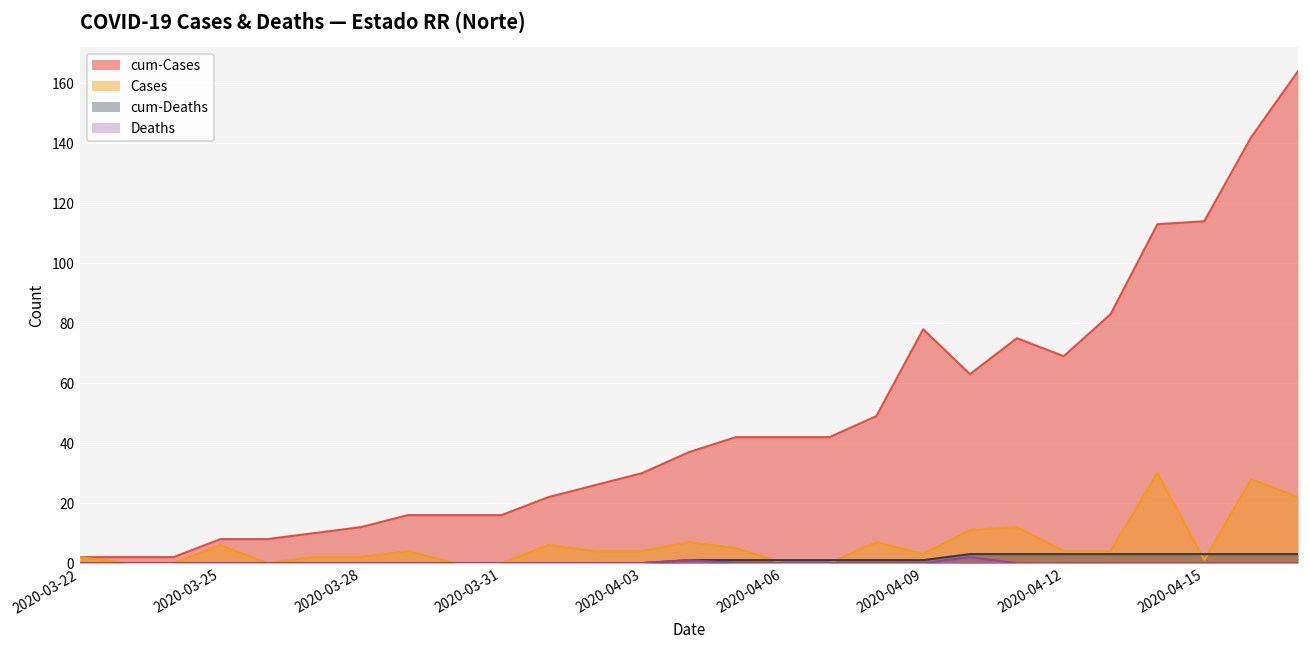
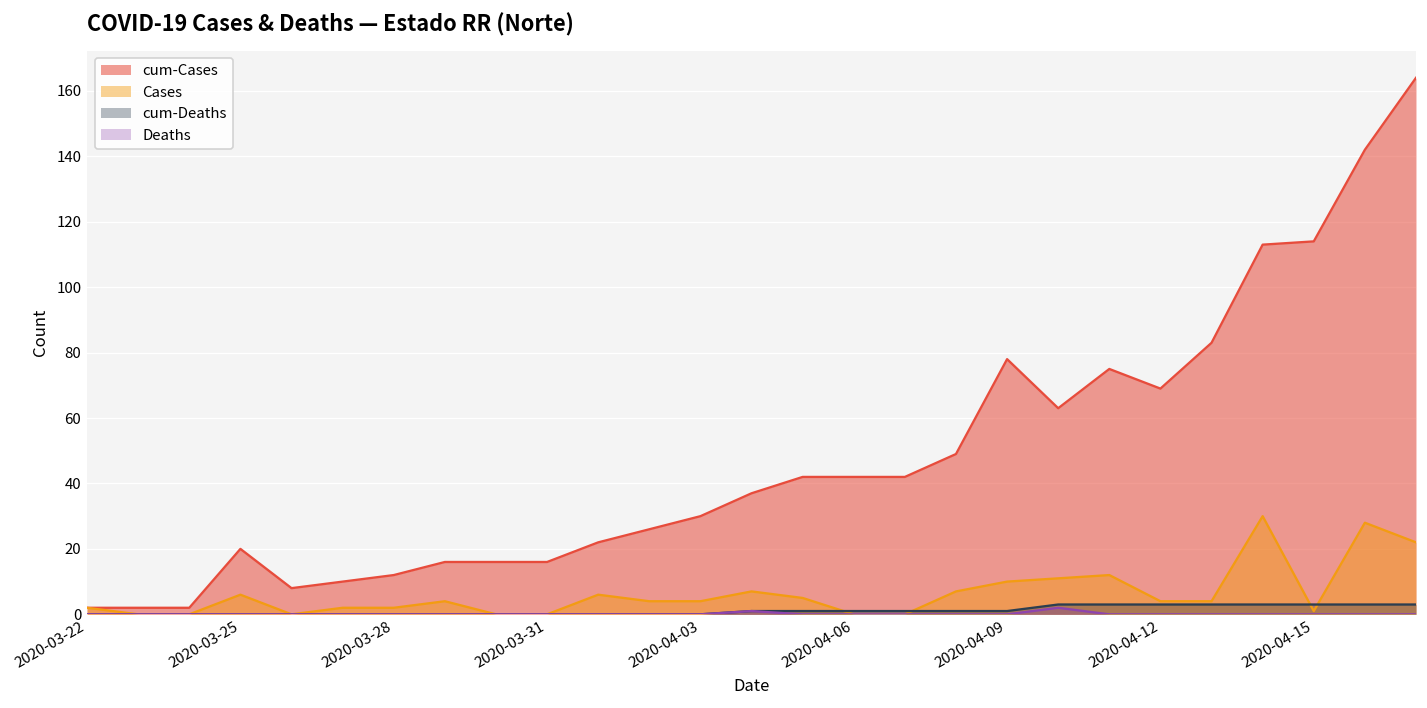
  {
    "cum-Cases": {
-     "2020-03-25": 8,
+     "2020-03-25": 20,
      "2020-03-28": 12,
      "2020-03-31": 16,
      "2020-04-03": 30,
      "2020-04-06": 42,
      "2020-04-09": 78,
      "2020-04-12": 69,
      "2020-04-15": 114
    },
    "Cases": {
      "2020-03-25": 6,
      "2020-03-28": 2,
      "2020-04-03": 4,
-     "2020-04-09": 3,
+     "2020-04-09": 10,
      "2020-04-12": 4,
      "2020-04-15": 1
    },
    "cum-Deaths": {
      "2020-04-06": 1,
      "2020-04-09": 1,
      "2020-04-12": 3,
      "2020-04-15": 3
    },
    "Deaths": {
      "2020-04-09": 0,
      "2020-04-12": 0,
      "2020-04-15": 0
    }
  }
